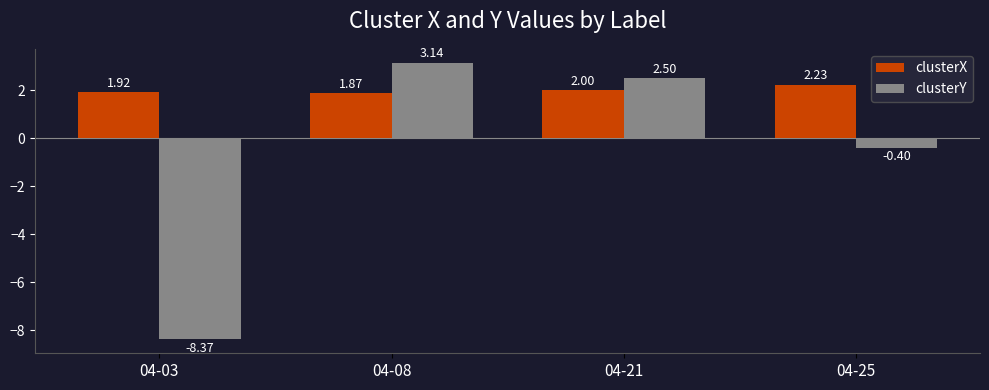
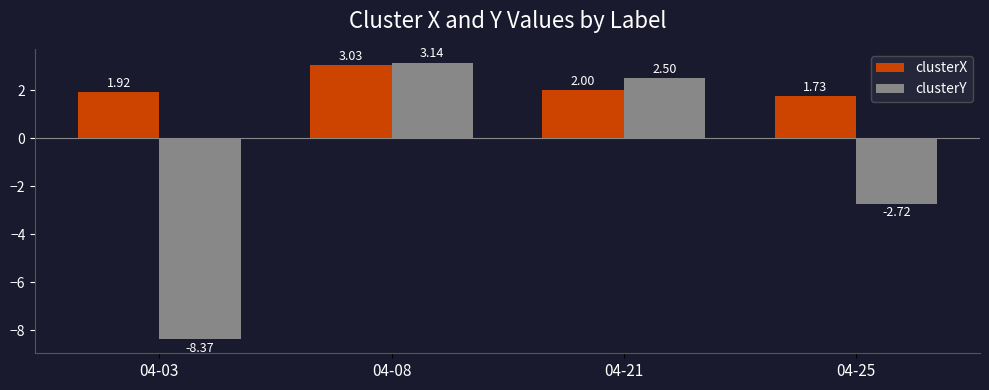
  {
    "clusterX": {
      "04-03": 1.92,
-     "04-08": 1.87,
+     "04-08": 3.03,
      "04-21": 2.00,
-     "04-25": 2.23
+     "04-25": 1.73
    },
    "clusterY": {
      "04-03": -8.37,
      "04-08": 3.14,
      "04-21": 2.50,
-     "04-25": -0.40
+     "04-25": -2.72
    }
  }
